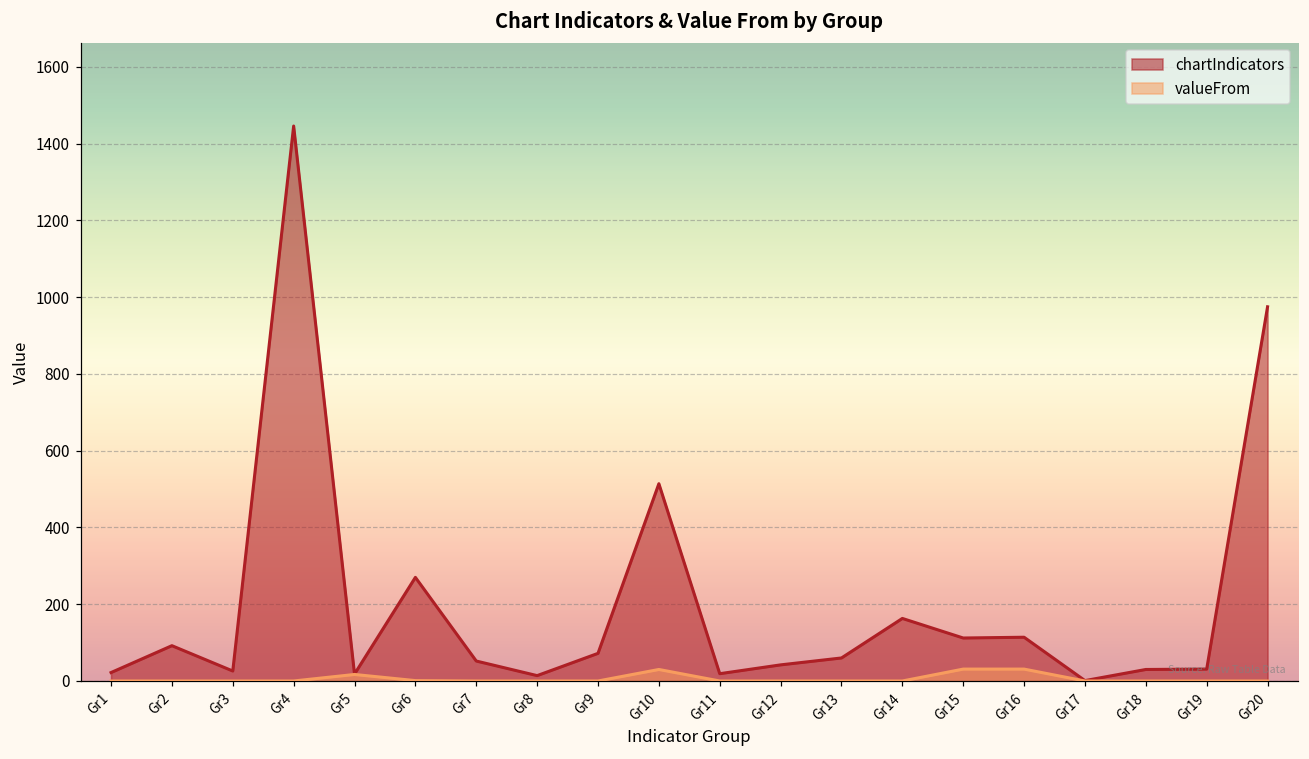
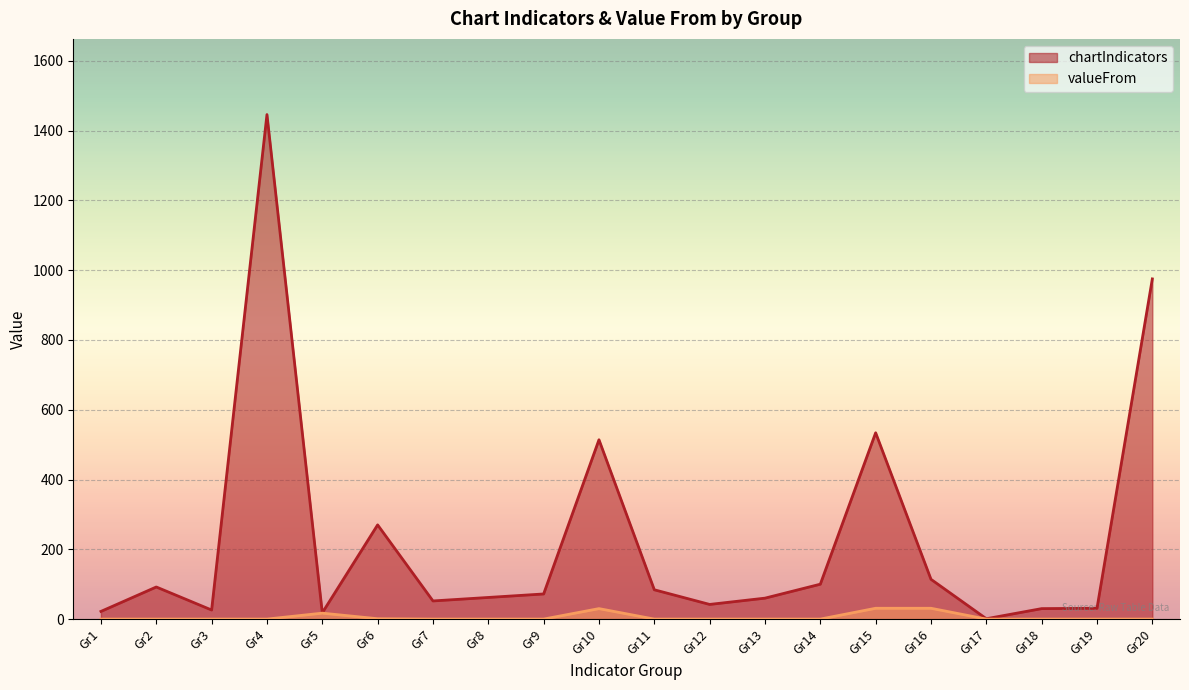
  {
    "chartIndicators": {
      "Gr1": 20,
      "Gr2": 90,
      "Gr3": 30,
      "Gr4": 1450,
      "Gr6": 270,
      "Gr7": 50,
-     "Gr8": 10,
+     "Gr8": 60,
      "Gr9": 70,
      "Gr10": 510,
-     "Gr11": 20,
+     "Gr11": 80,
      "Gr12": 40,
      "Gr13": 60,
-     "Gr14": 160,
-     "Gr15": 110,
+     "Gr14": 100,
+     "Gr15": 530,
      "Gr16": 110,
      "Gr18": 30,
      "Gr19": 30,
      "Gr20": 980
    },
    "valueFrom": {
      "Gr1": 0,
      "Gr2": 0,
      "Gr3": 0,
      "Gr4": 0,
      "Gr6": 0,
      "Gr7": 0,
      "Gr8": 0,
      "Gr9": 0,
      "Gr10": 30,
      "Gr11": 0,
      "Gr12": 0,
      "Gr13": 0,
      "Gr14": 0,
      "Gr15": 30,
      "Gr16": 30,
      "Gr18": 0,
      "Gr19": 0,
      "Gr20": 0
    }
  }
